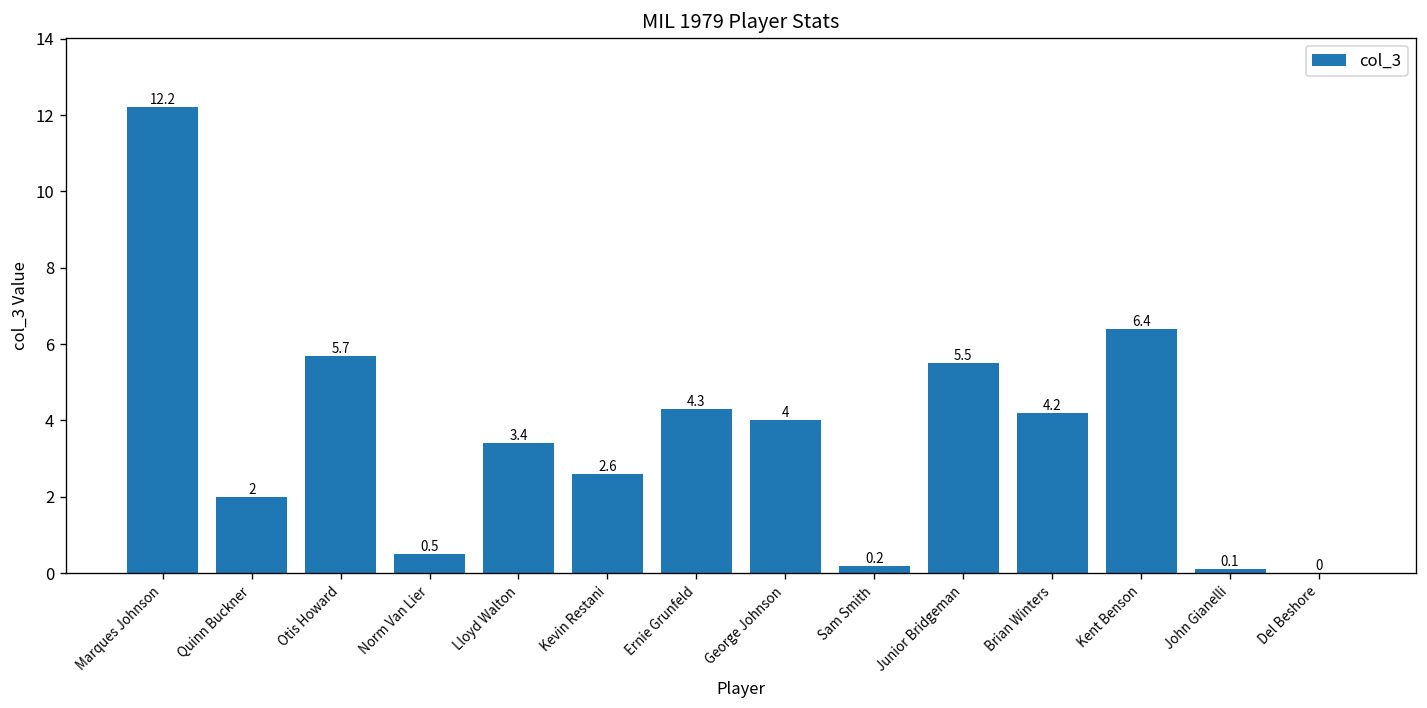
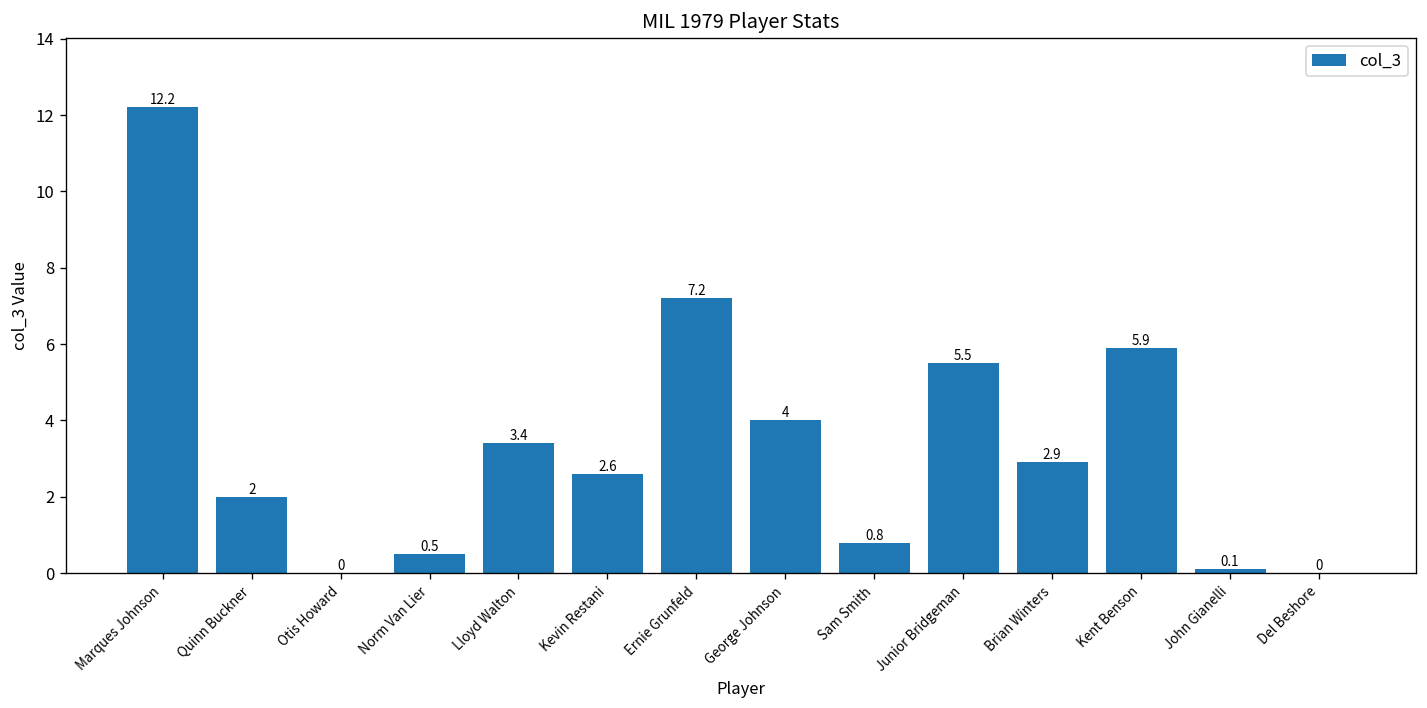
  {
    "Marques Johnson": 12.2,
    "Quinn Buckner": 2,
-   "Otis Howard": 5.7,
+   "Otis Howard": 0,
    "Norm Van Lier": 0.5,
    "Lloyd Walton": 3.4,
    "Kevin Restani": 2.6,
-   "Ernie Grunfeld": 4.3,
+   "Ernie Grunfeld": 7.2,
    "George Johnson": 4,
-   "Sam Smith": 0.2,
+   "Sam Smith": 0.8,
    "Junior Bridgeman": 5.5,
-   "Brian Winters": 4.2,
-   "Kent Benson": 6.4,
+   "Brian Winters": 2.9,
+   "Kent Benson": 5.9,
    "John Gianelli": 0.1,
    "Del Beshore": 0
  }
